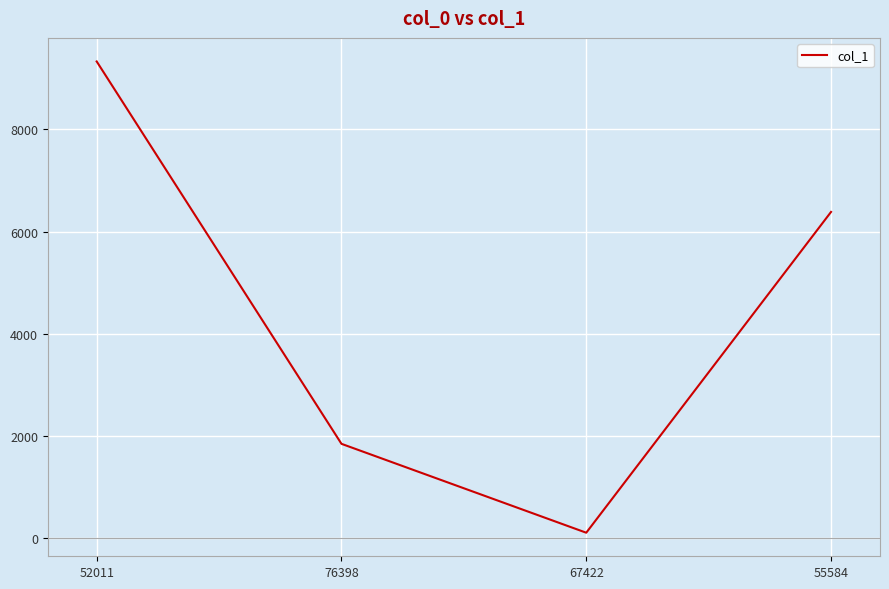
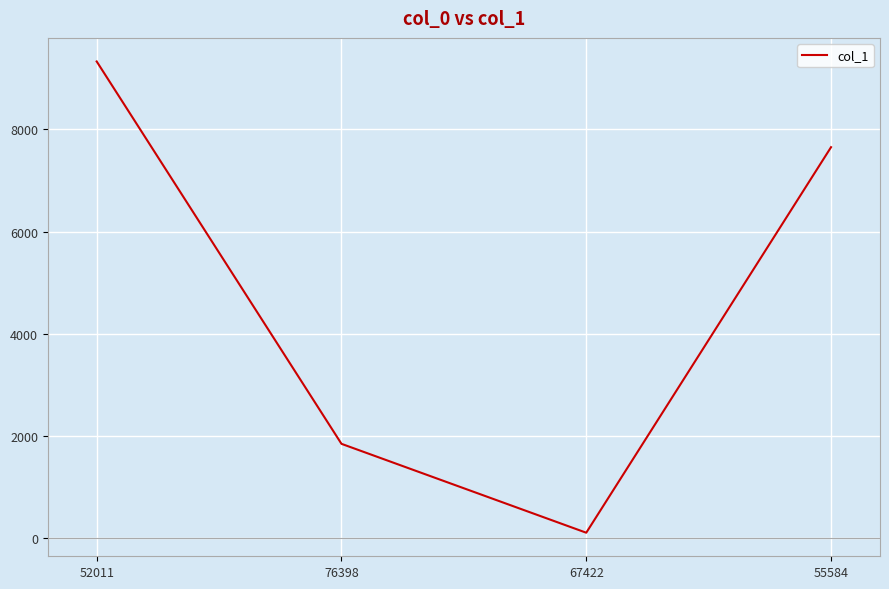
  {
    "52011": 9300,
    "76398": 1800,
    "67422": 100,
-   "55584": 6400
+   "55584": 7700
  }
